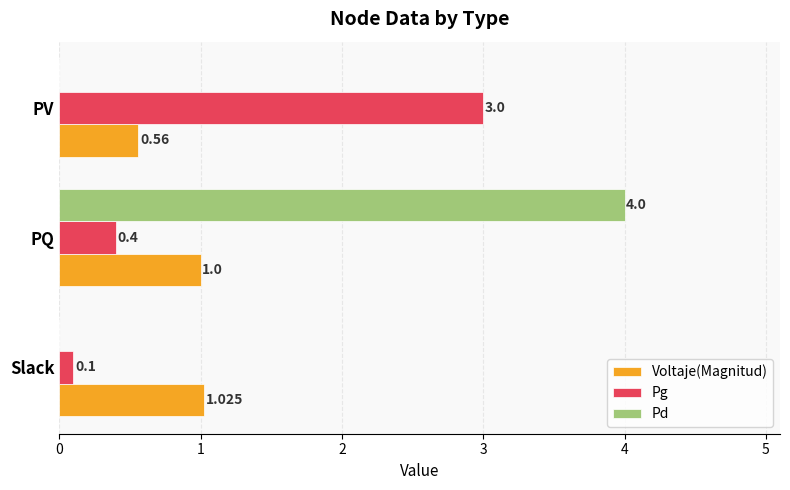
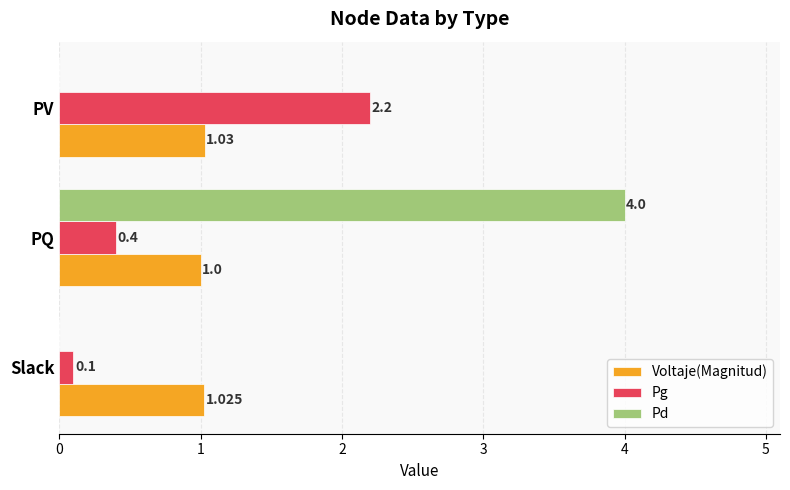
  {
    "Voltaje(Magnitud)": {
-     "PV": 0.56,
+     "PV": 1.03,
      "PQ": 1.0,
      "Slack": 1.025
    },
    "Pg": {
-     "PV": 3.0,
+     "PV": 2.2,
      "PQ": 0.4,
      "Slack": 0.1
    },
    "Pd": {
      "PQ": 4.0
    }
  }
